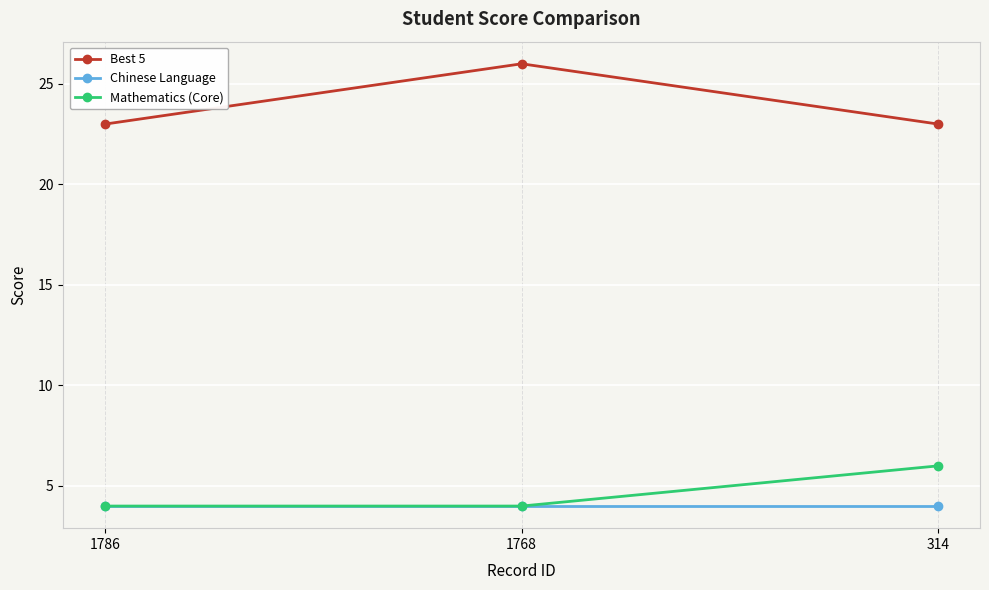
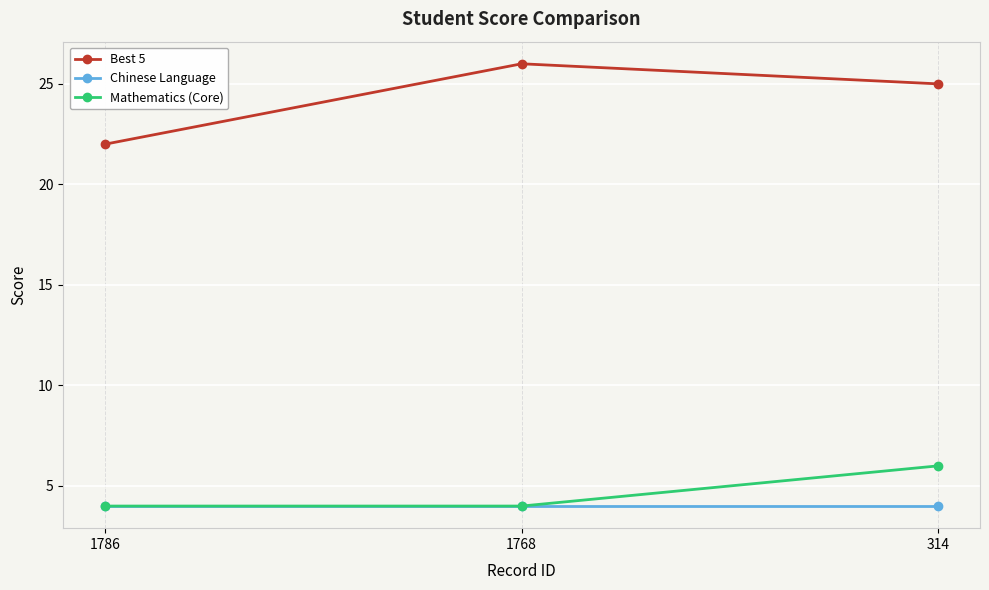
  {
    "Best 5": {
-     "1786": 23,
+     "1786": 22,
      "1768": 26,
-     "314": 23
+     "314": 25
    },
    "Chinese Language": {
      "314": 4
    },
    "Mathematics (Core)": {
      "314": 6
    }
  }
